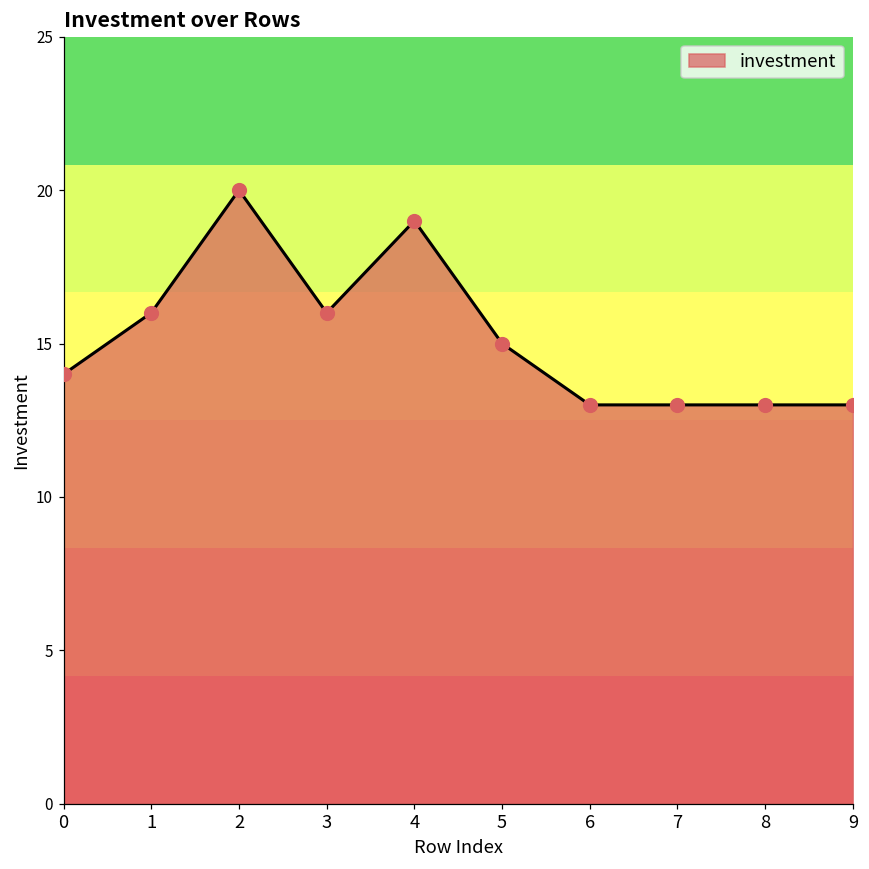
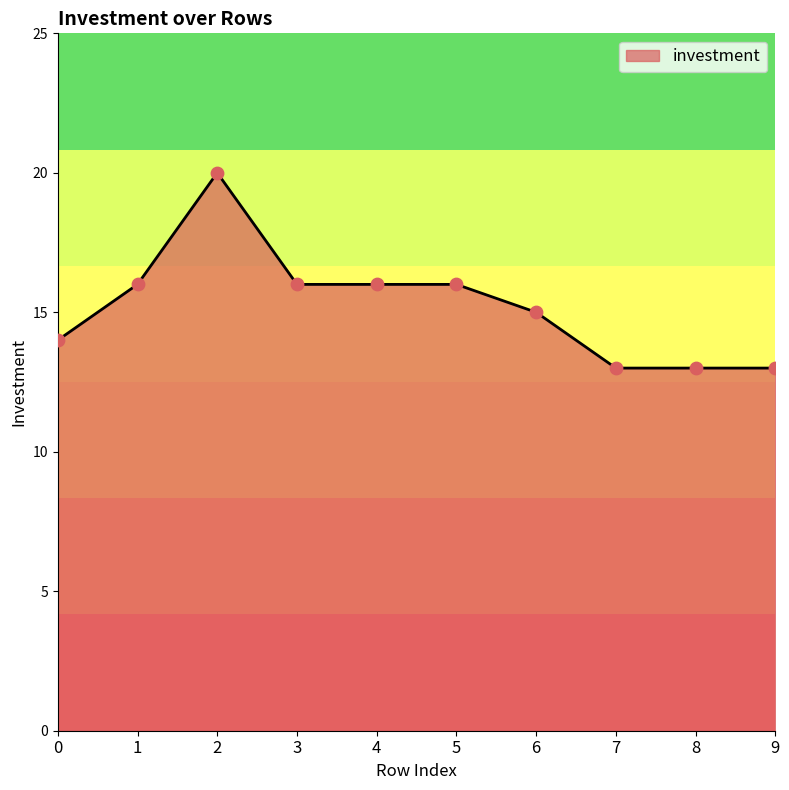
  {
    "0": 14,
    "1": 16,
    "2": 20,
    "3": 16,
-   "4": 19,
-   "5": 15,
-   "6": 13,
+   "4": 16,
+   "5": 16,
+   "6": 15,
    "7": 13,
    "8": 13,
    "9": 13
  }
